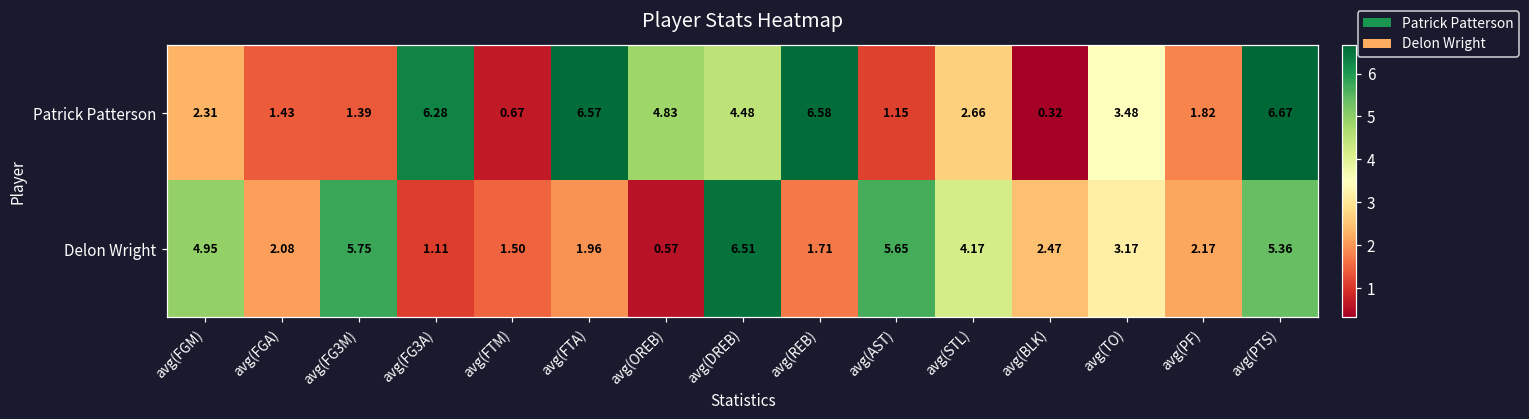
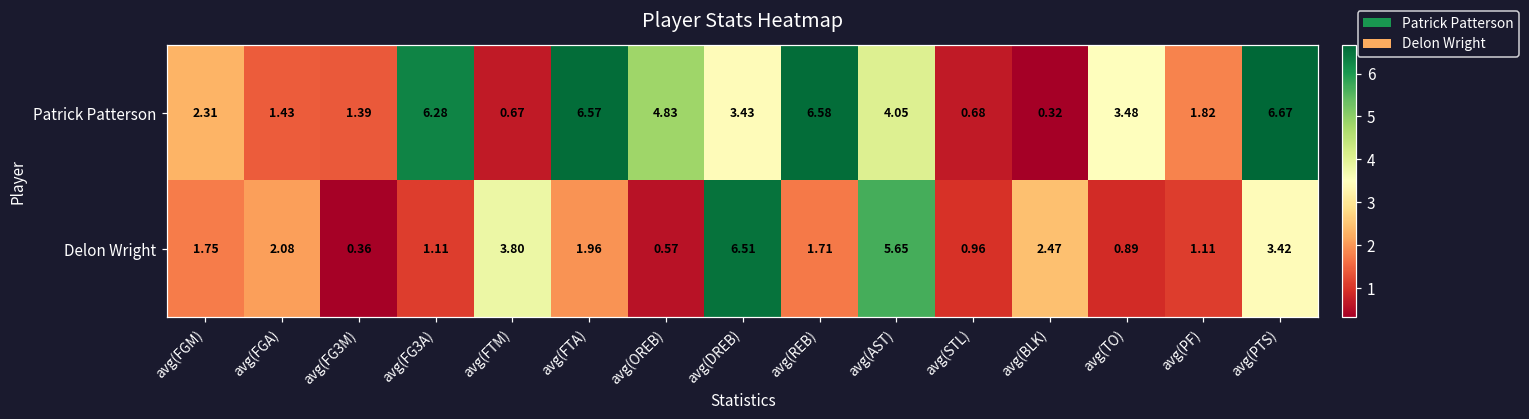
  {
    "Patrick Patterson": {
      "avg(FGM)": 2.31,
      "avg(FGA)": 1.43,
      "avg(FG3M)": 1.39,
      "avg(FG3A)": 6.28,
      "avg(FTM)": 0.67,
      "avg(FTA)": 6.57,
      "avg(OREB)": 4.83,
-     "avg(DREB)": 4.48,
+     "avg(DREB)": 3.43,
      "avg(REB)": 6.58,
-     "avg(AST)": 1.15,
-     "avg(STL)": 2.66,
+     "avg(AST)": 4.05,
+     "avg(STL)": 0.68,
      "avg(BLK)": 0.32,
      "avg(TO)": 3.48,
      "avg(PF)": 1.82,
      "avg(PTS)": 6.67
    },
    "Delon Wright": {
-     "avg(FGM)": 4.95,
+     "avg(FGM)": 1.75,
      "avg(FGA)": 2.08,
-     "avg(FG3M)": 5.75,
+     "avg(FG3M)": 0.36,
      "avg(FG3A)": 1.11,
-     "avg(FTM)": 1.50,
+     "avg(FTM)": 3.80,
      "avg(FTA)": 1.96,
      "avg(OREB)": 0.57,
      "avg(DREB)": 6.51,
      "avg(REB)": 1.71,
      "avg(AST)": 5.65,
-     "avg(STL)": 4.17,
+     "avg(STL)": 0.96,
      "avg(BLK)": 2.47,
-     "avg(TO)": 3.17,
-     "avg(PF)": 2.17,
-     "avg(PTS)": 5.36
+     "avg(TO)": 0.89,
+     "avg(PF)": 1.11,
+     "avg(PTS)": 3.42
    }
  }
